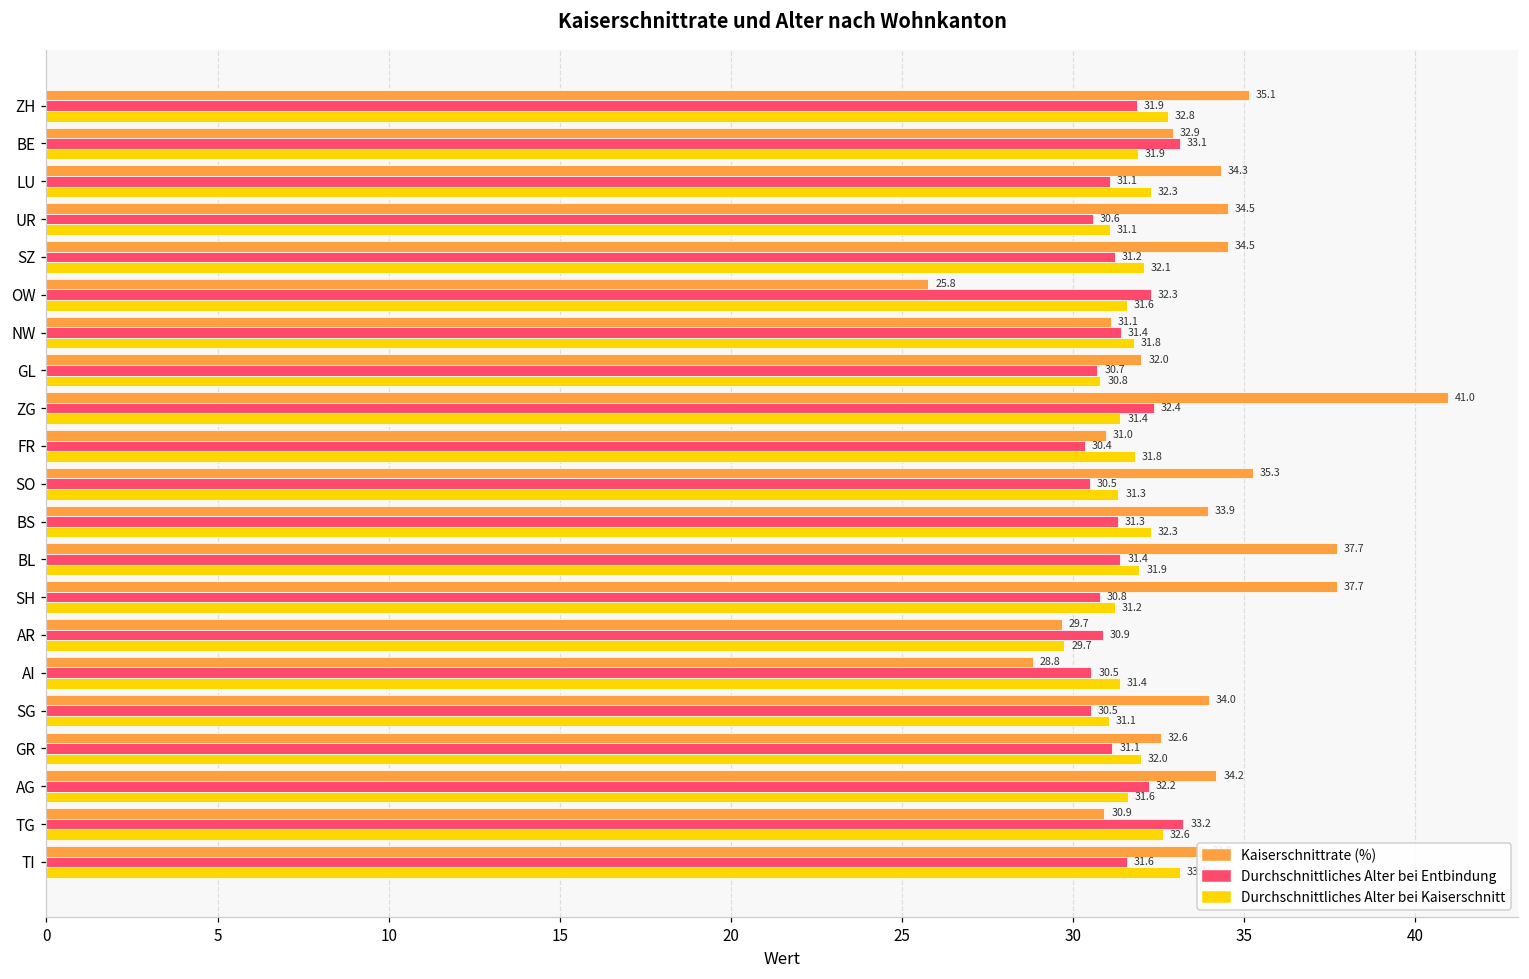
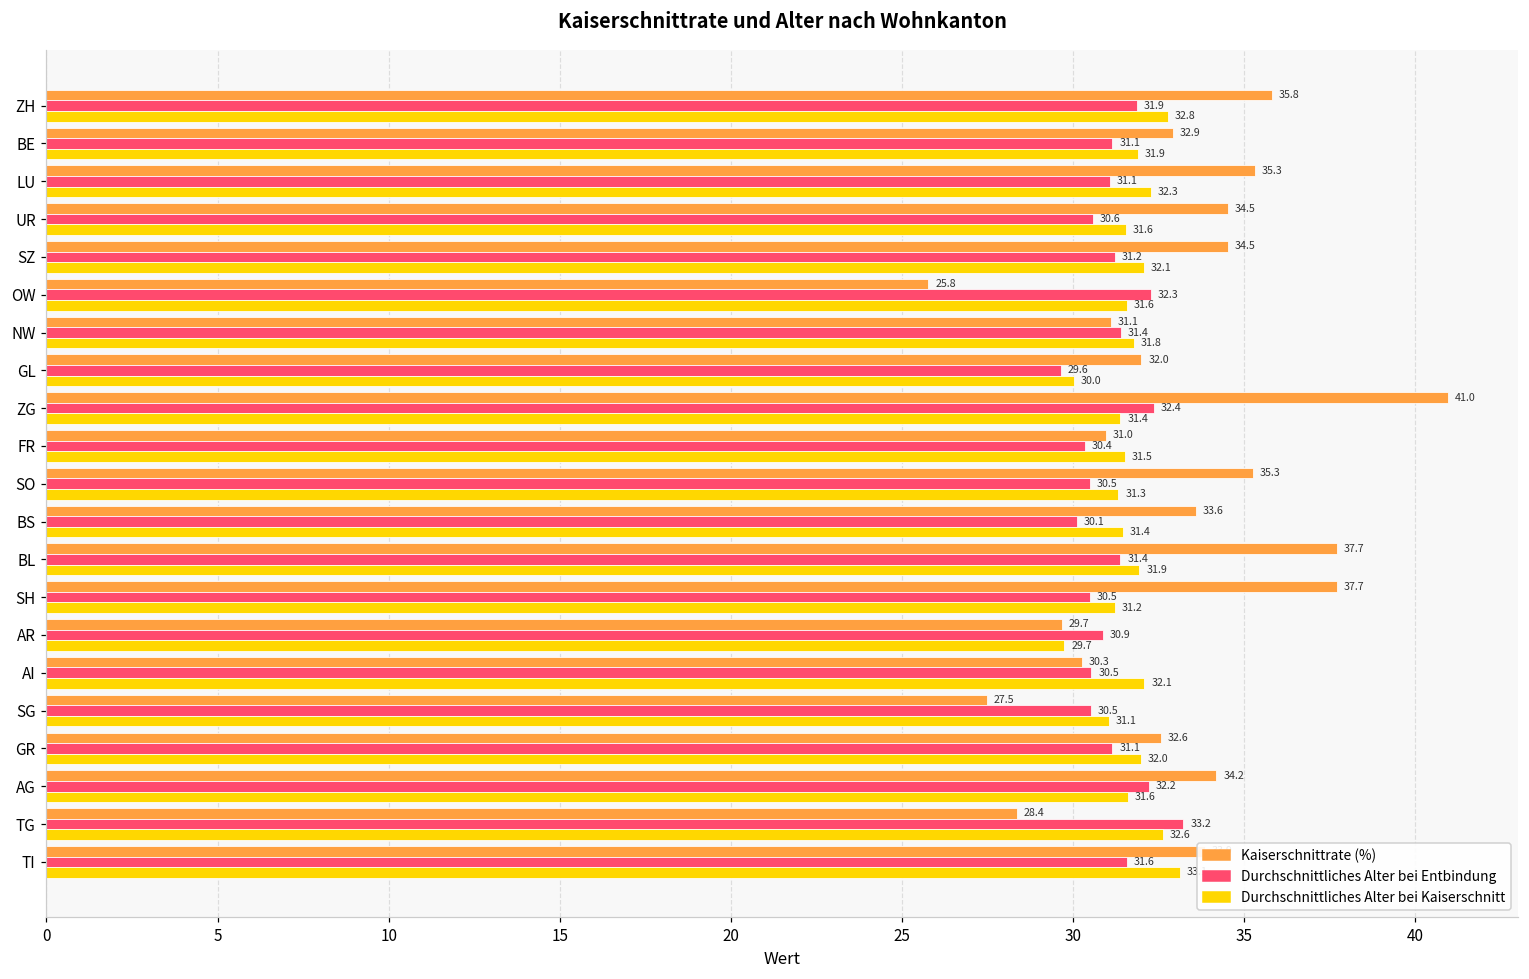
  {
    "Kaiserschnittrate (%)": {
-     "ZH": 35.1,
+     "ZH": 35.8,
      "BE": 32.9,
-     "LU": 34.3,
+     "LU": 35.3,
      "UR": 34.5,
      "SZ": 34.5,
      "OW": 25.8,
      "NW": 31.1,
      "GL": 32.0,
      "ZG": 41.0,
      "FR": 31.0,
      "SO": 35.3,
-     "BS": 33.9,
+     "BS": 33.6,
      "BL": 37.7,
      "SH": 37.7,
      "AR": 29.7,
-     "AI": 28.8,
-     "SG": 34.0,
+     "AI": 30.3,
+     "SG": 27.5,
      "GR": 32.6,
      "AG": 34.2,
-     "TG": 30.9
+     "TG": 28.4
    },
    "Durchschnittliches Alter bei Entbindung": {
      "ZH": 31.9,
-     "BE": 33.1,
+     "BE": 31.1,
      "LU": 31.1,
      "UR": 30.6,
      "SZ": 31.2,
      "OW": 32.3,
      "NW": 31.4,
-     "GL": 30.7,
+     "GL": 29.6,
      "ZG": 32.4,
      "FR": 30.4,
      "SO": 30.5,
-     "BS": 31.3,
+     "BS": 30.1,
      "BL": 31.4,
-     "SH": 30.8,
+     "SH": 30.5,
      "AR": 30.9,
      "AI": 30.5,
      "SG": 30.5,
      "GR": 31.1,
      "AG": 32.2,
      "TG": 33.2,
      "TI": 31.6
    },
    "Durchschnittliches Alter bei Kaiserschnitt": {
      "ZH": 32.8,
      "BE": 31.9,
      "LU": 32.3,
-     "UR": 31.1,
+     "UR": 31.6,
      "SZ": 32.1,
      "OW": 31.6,
      "NW": 31.8,
-     "GL": 30.8,
+     "GL": 30.0,
      "ZG": 31.4,
-     "FR": 31.8,
+     "FR": 31.5,
      "SO": 31.3,
-     "BS": 32.3,
+     "BS": 31.4,
      "BL": 31.9,
      "SH": 31.2,
      "AR": 29.7,
-     "AI": 31.4,
+     "AI": 32.1,
      "SG": 31.1,
      "GR": 32.0,
      "AG": 31.6,
      "TG": 32.6
    }
  }
